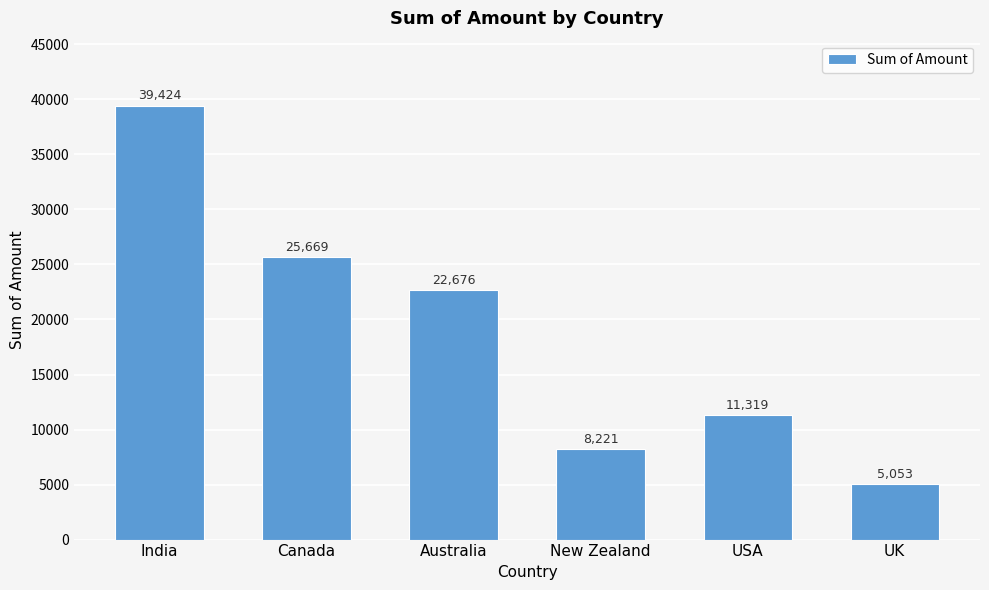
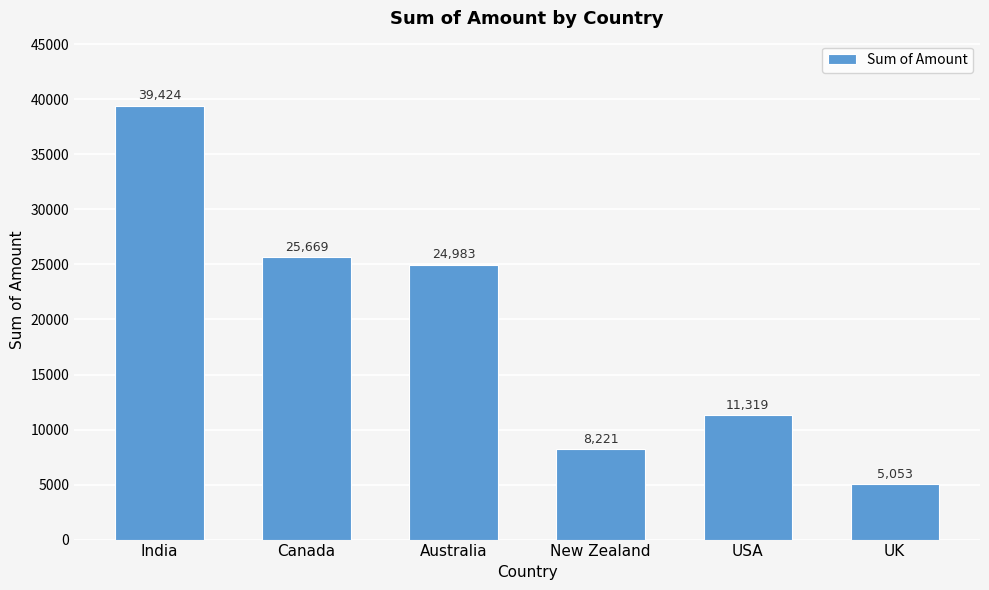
  {
    "India": "39,424",
    "Canada": "25,669",
-   "Australia": "22,676",
+   "Australia": "24,983",
    "New Zealand": "8,221",
    "USA": "11,319",
    "UK": "5,053"
  }
